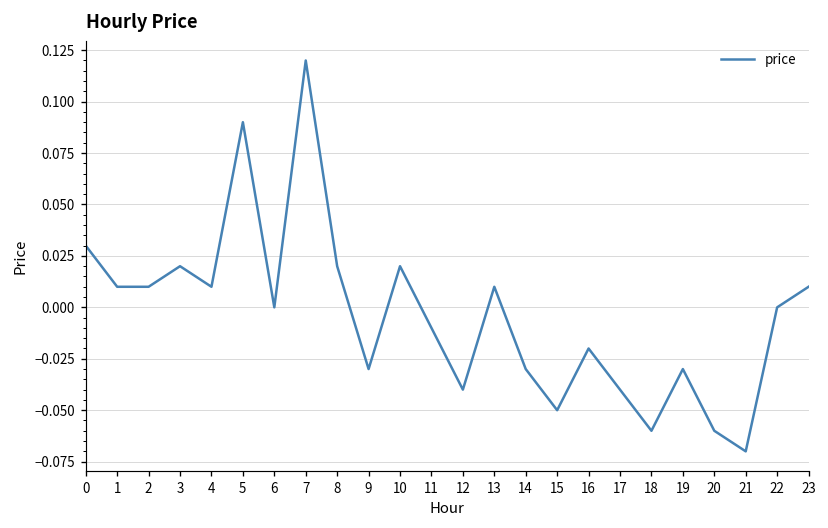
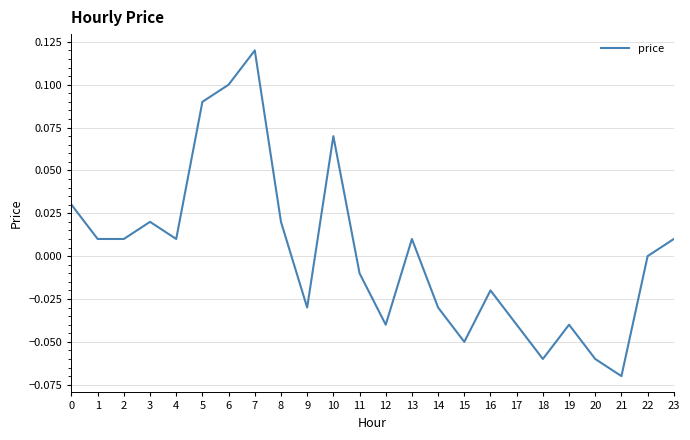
  {
    "0": 0.03,
    "1": 0.01,
    "2": 0.01,
    "3": 0.02,
    "4": 0.01,
    "5": 0.09,
-   "6": 0.0,
+   "6": 0.1,
    "7": 0.12,
    "8": 0.02,
    "9": -0.03,
-   "10": 0.02,
+   "10": 0.07,
    "11": -0.01,
    "12": -0.04,
    "13": 0.01,
    "14": -0.03,
    "15": -0.05,
    "16": -0.02,
    "17": -0.04,
    "18": -0.06,
-   "19": -0.03,
+   "19": -0.04,
    "20": -0.06,
    "21": -0.07,
    "22": 0.00,
    "23": 0.01
  }
